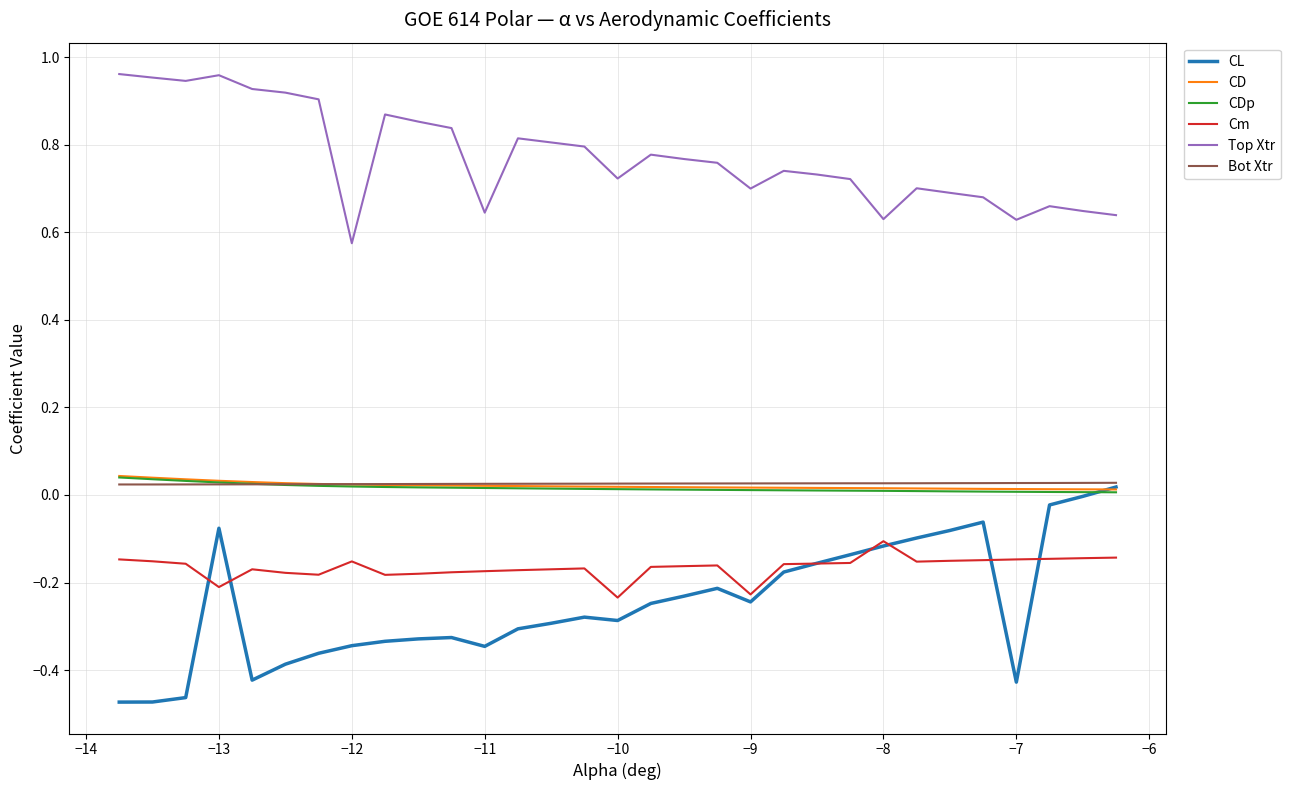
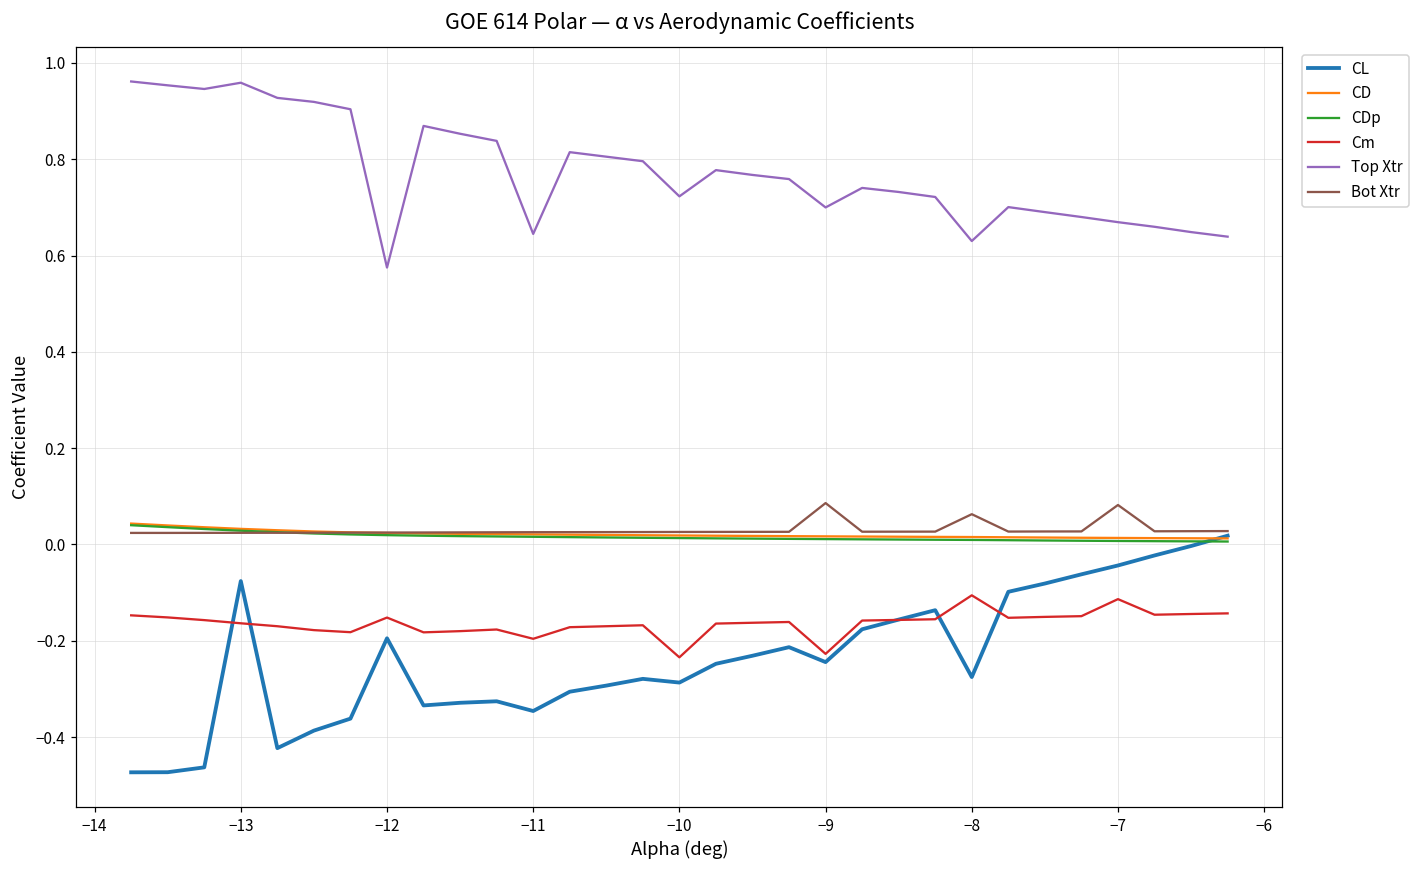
  {
    "CL": {
      "−13": -0.08,
-     "−12": -0.34,
+     "−12": -0.19,
      "−11": -0.35,
      "−10": -0.29,
      "−9": -0.24,
-     "−8": -0.12,
-     "−7": -0.43
+     "−8": -0.28,
+     "−7": -0.04
    },
    "CD": {
      "−8": 0.02,
      "−7": 0.01
    },
    "CDp": {
      "−8": 0.01,
      "−7": 0.01
    },
    "Cm": {
-     "−13": -0.21,
+     "−13": -0.16,
      "−12": -0.15,
-     "−11": -0.17,
+     "−11": -0.20,
      "−10": -0.23,
      "−9": -0.23,
      "−8": -0.11,
-     "−7": -0.15
+     "−7": -0.11
    },
    "Top Xtr": {
      "−13": 0.96,
      "−12": 0.58,
      "−11": 0.65,
      "−10": 0.72,
      "−9": 0.70,
      "−8": 0.63,
-     "−7": 0.63
+     "−7": 0.67
    },
    "Bot Xtr": {
      "−10": 0.03,
-     "−9": 0.03,
-     "−8": 0.03,
-     "−7": 0.03
+     "−9": 0.09,
+     "−8": 0.06,
+     "−7": 0.08
    }
  }
